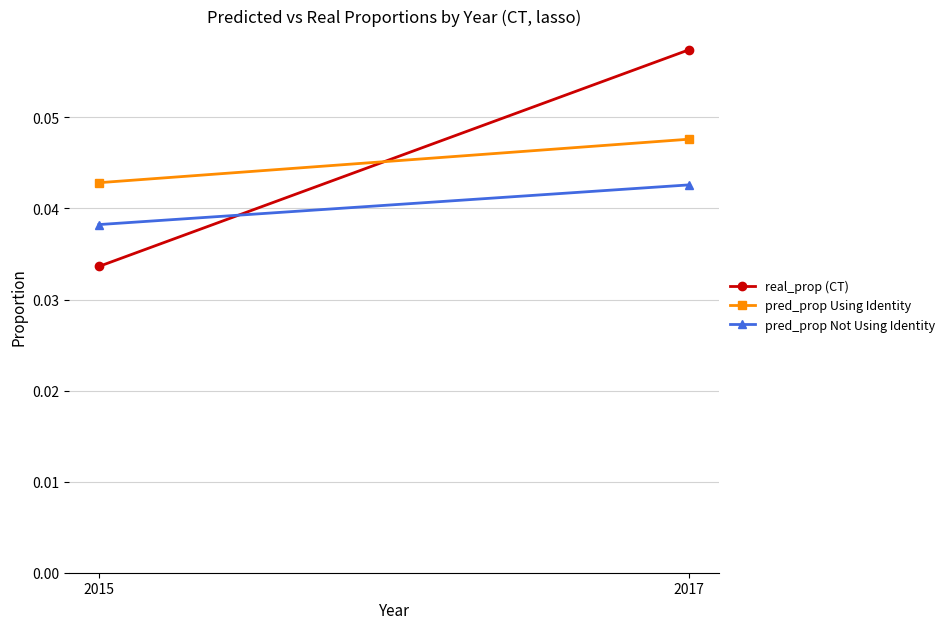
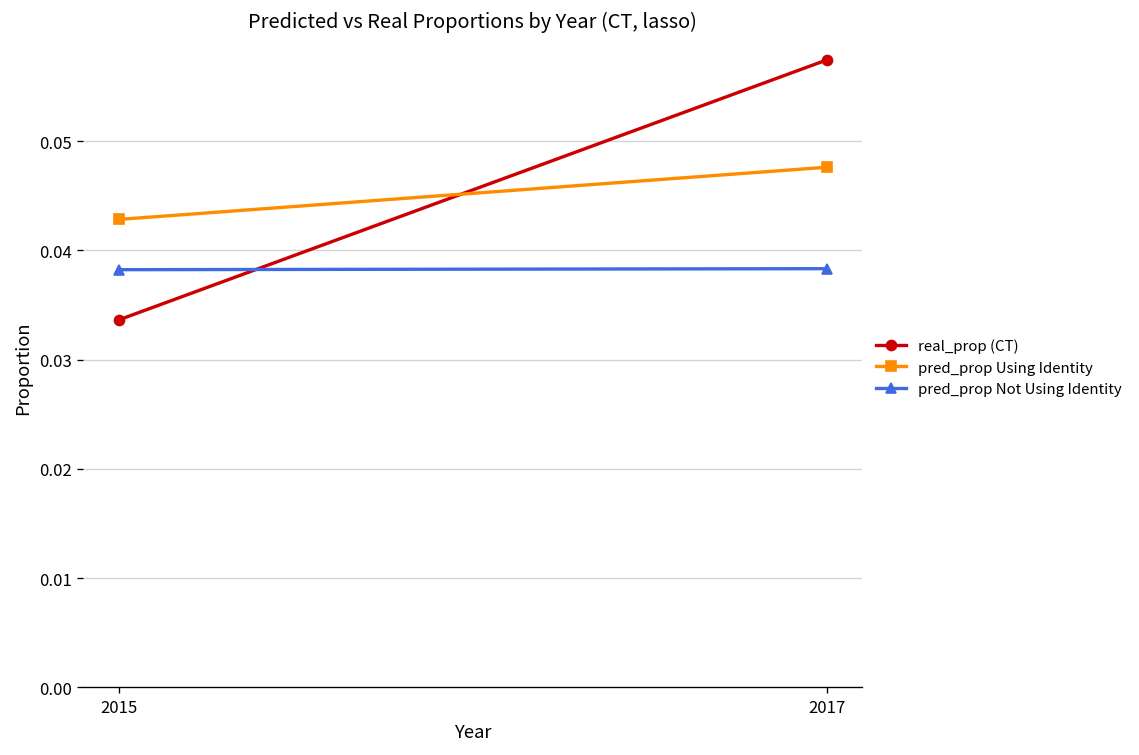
  {
    "real_prop (CT)": {
      "2015": 0.034,
      "2017": 0.057
    },
    "pred_prop Using Identity": {
      "2015": 0.043,
      "2017": 0.048
    },
    "pred_prop Not Using Identity": {
      "2015": 0.038,
-     "2017": 0.043
+     "2017": 0.038
    }
  }
